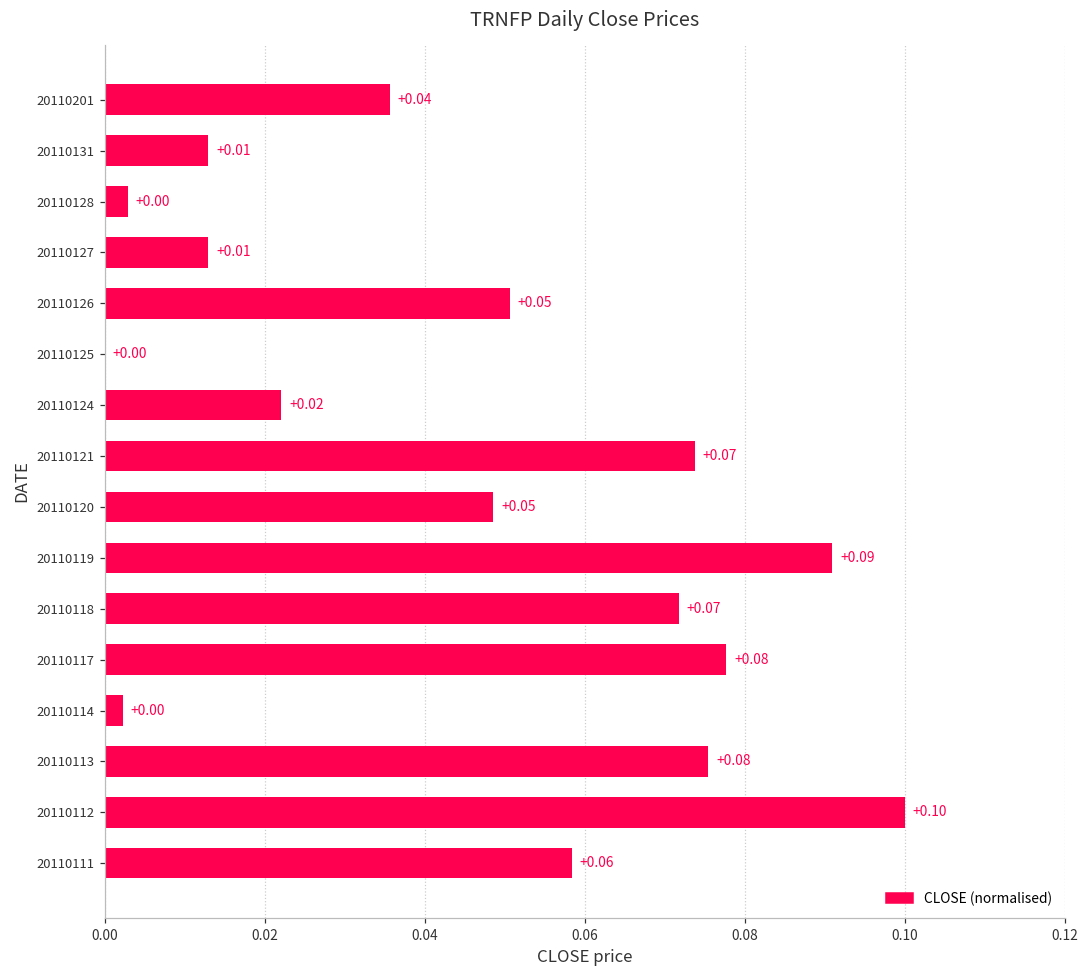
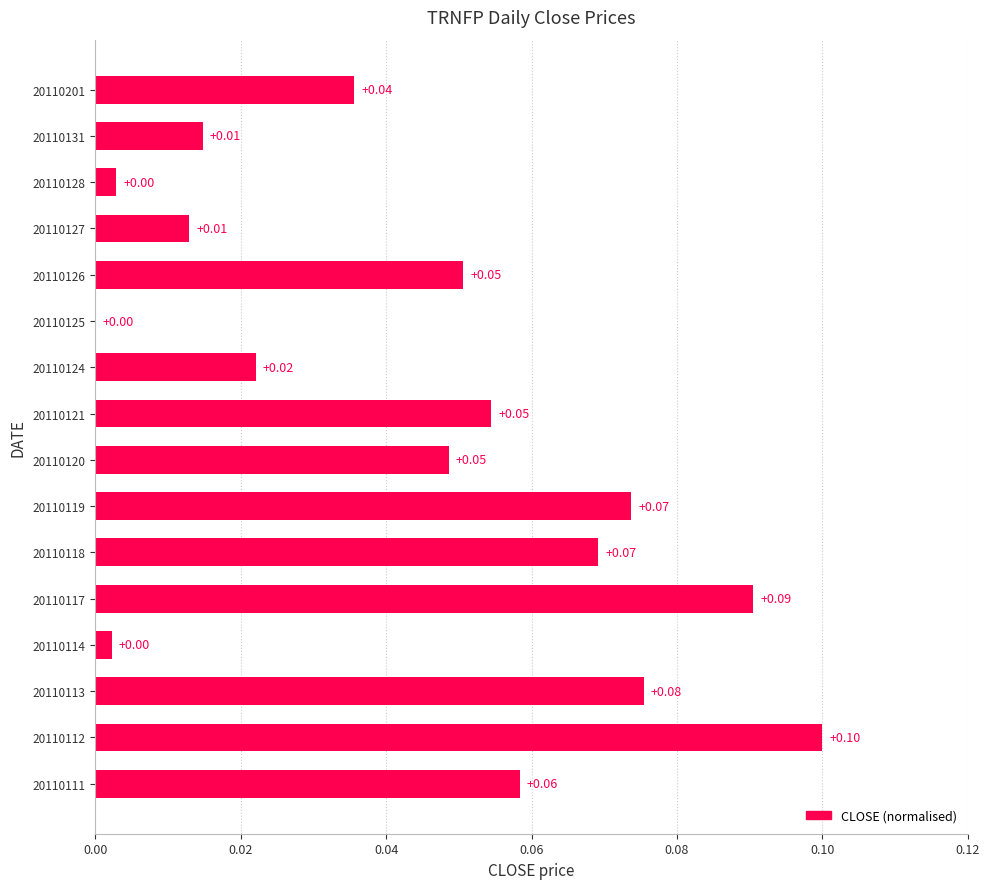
  {
    "20110201": "+0.04",
-   "20110131": "0.013",
+   "20110131": "0.015",
    "20110128": "+0.00",
    "20110127": "+0.01",
    "20110126": "+0.05",
    "20110125": "+0.00",
    "20110124": "+0.02",
-   "20110121": "+0.07",
+   "20110121": "+0.05",
    "20110120": "+0.05",
-   "20110119": "+0.09",
-   "20110118": "0.072",
-   "20110117": "+0.08",
+   "20110119": "+0.07",
+   "20110118": "0.069",
+   "20110117": "+0.09",
    "20110114": "+0.00",
    "20110113": "+0.08",
    "20110112": "+0.10",
    "20110111": "+0.06"
  }
